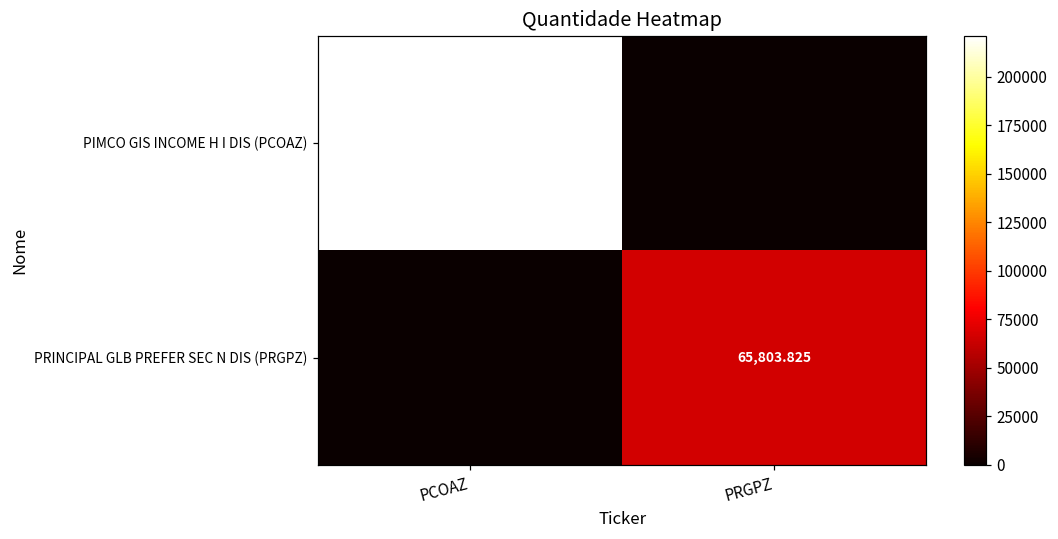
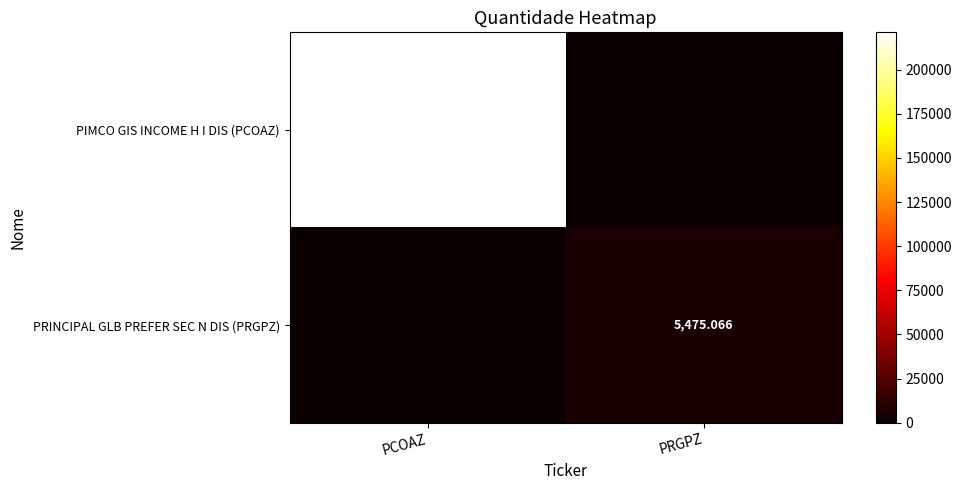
  {
    "PRINCIPAL GLB PREFER SEC N DIS (PRGPZ)": {
-     "PRGPZ": "65,803.825"
+     "PRGPZ": "5,475.066"
    }
  }
